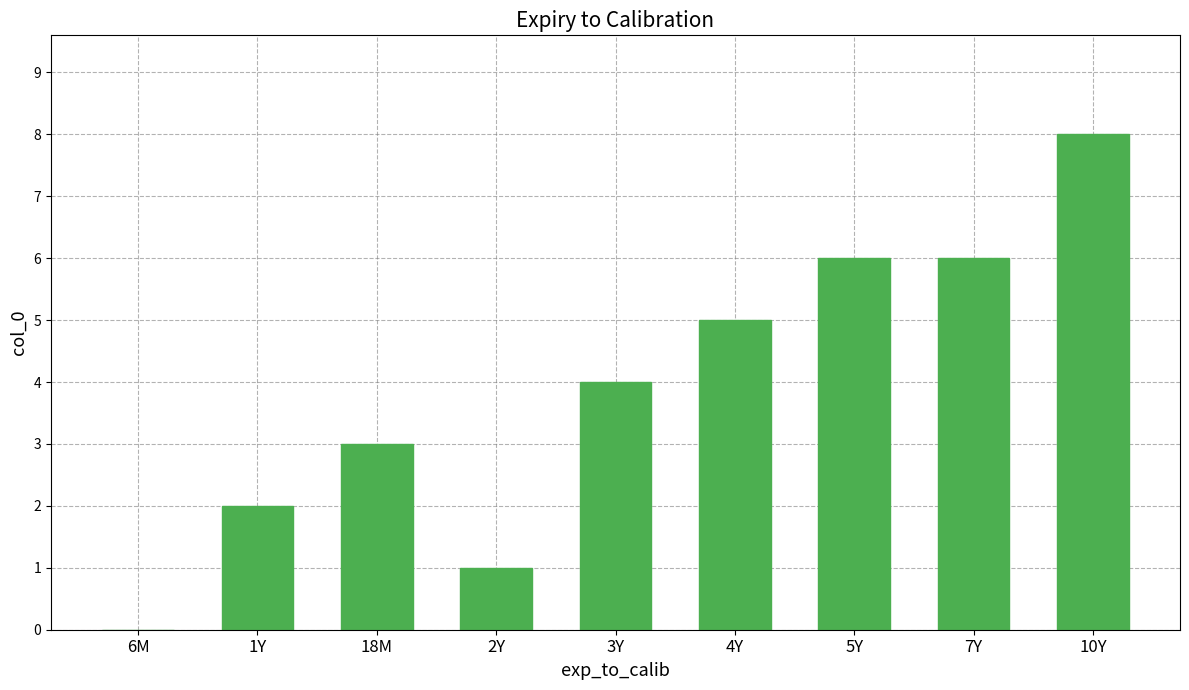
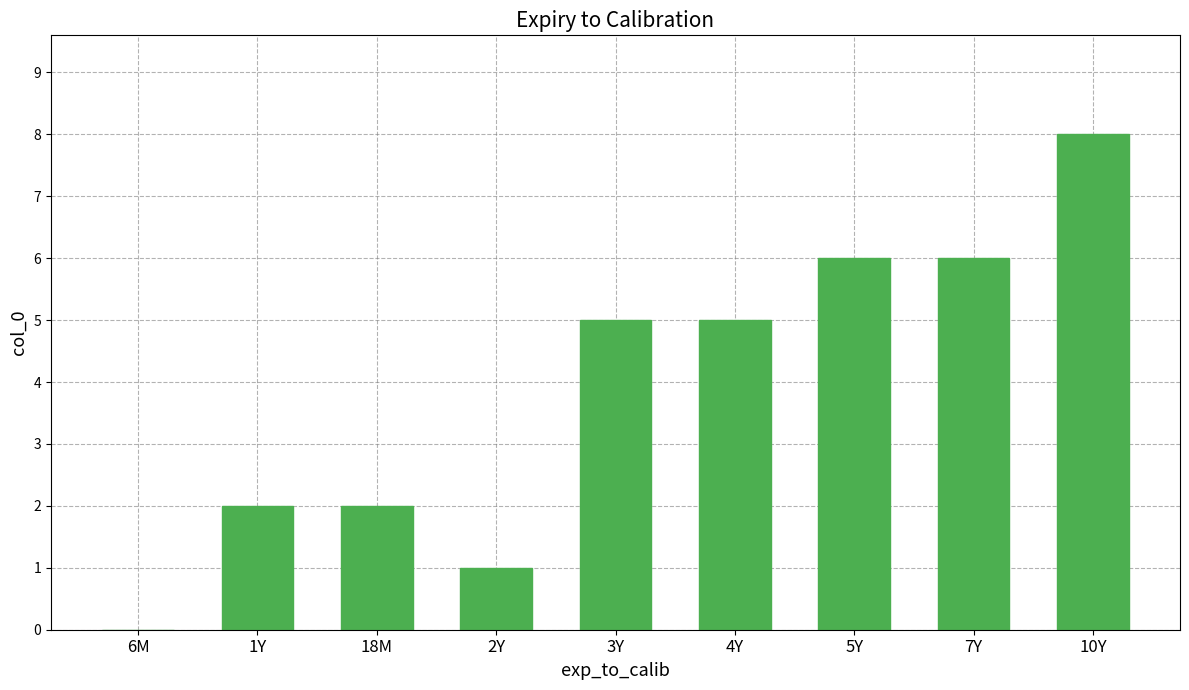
  {
    "6M": 0,
    "1Y": 2,
-   "18M": 3,
+   "18M": 2,
    "2Y": 1,
-   "3Y": 4,
+   "3Y": 5,
    "4Y": 5,
    "5Y": 6,
    "7Y": 6,
    "10Y": 8
  }
